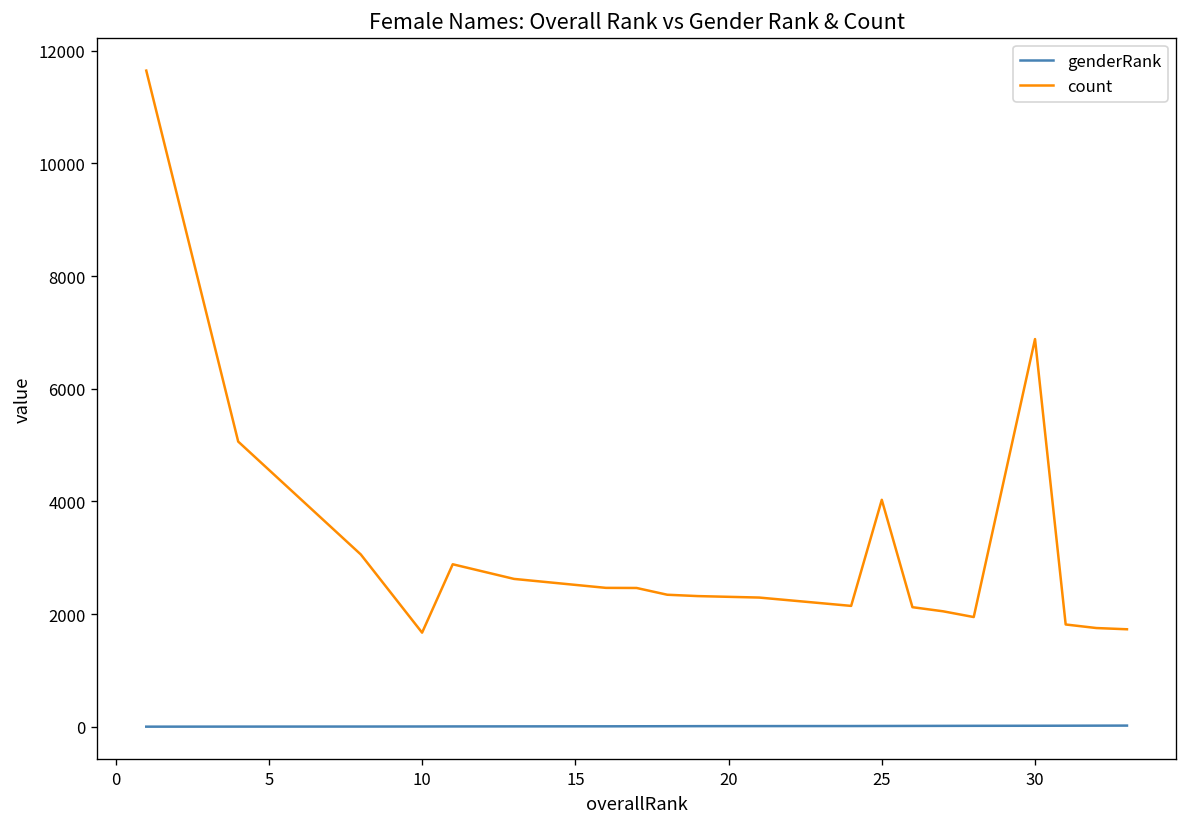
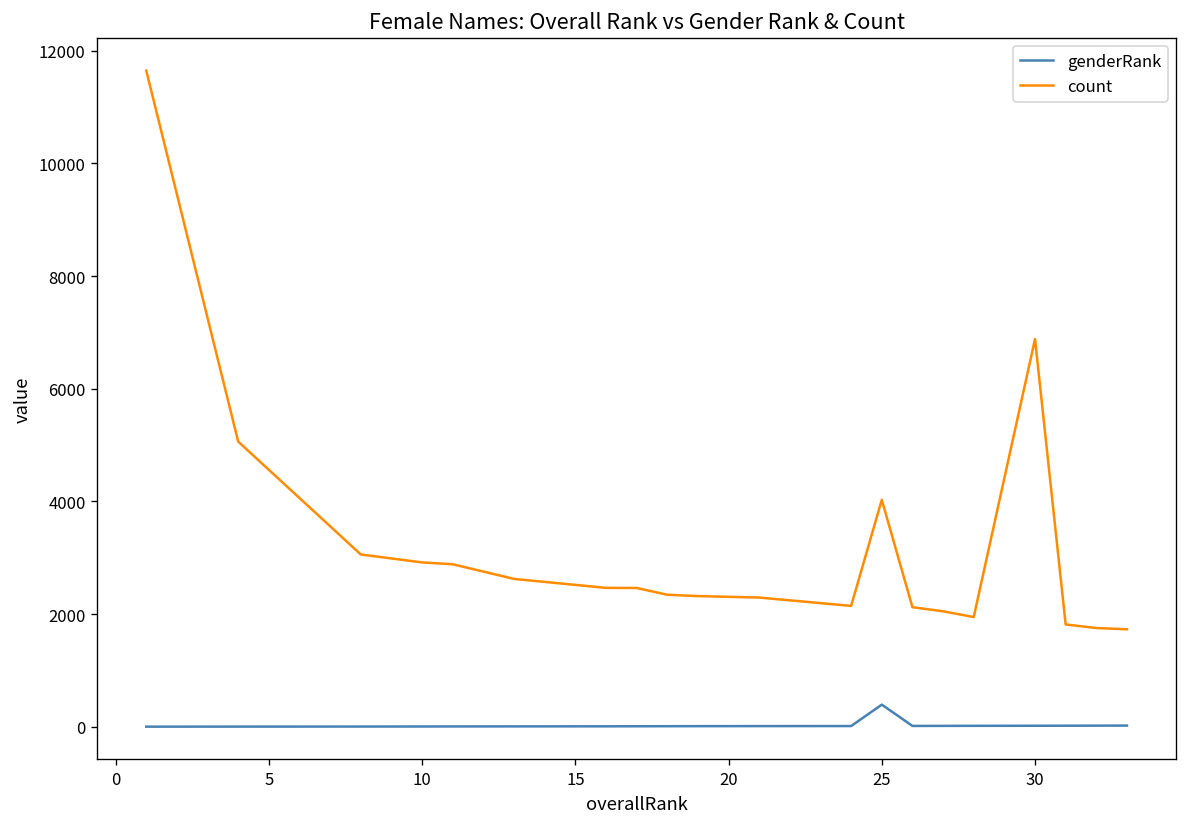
  {
    "genderRank": {
      "10": 0,
-     "25": 0,
+     "25": 400,
      "30": 0
    },
    "count": {
-     "10": 1700,
+     "10": 2900,
      "25": 4000,
      "30": 6900
    }
  }
